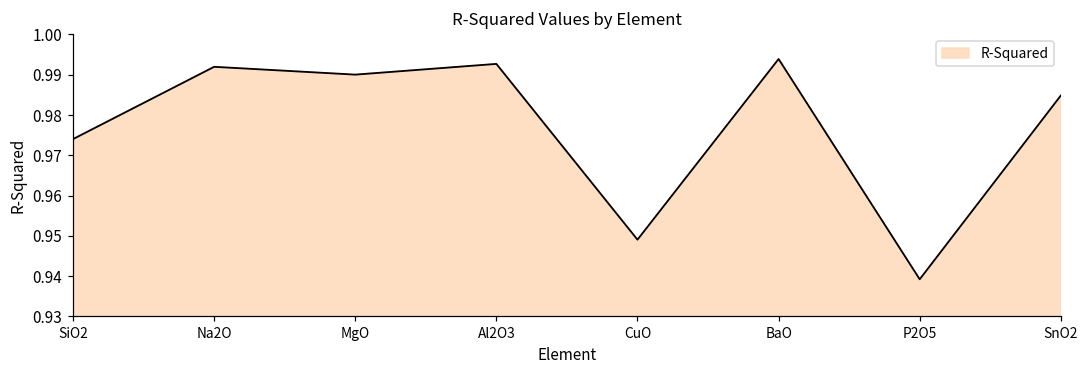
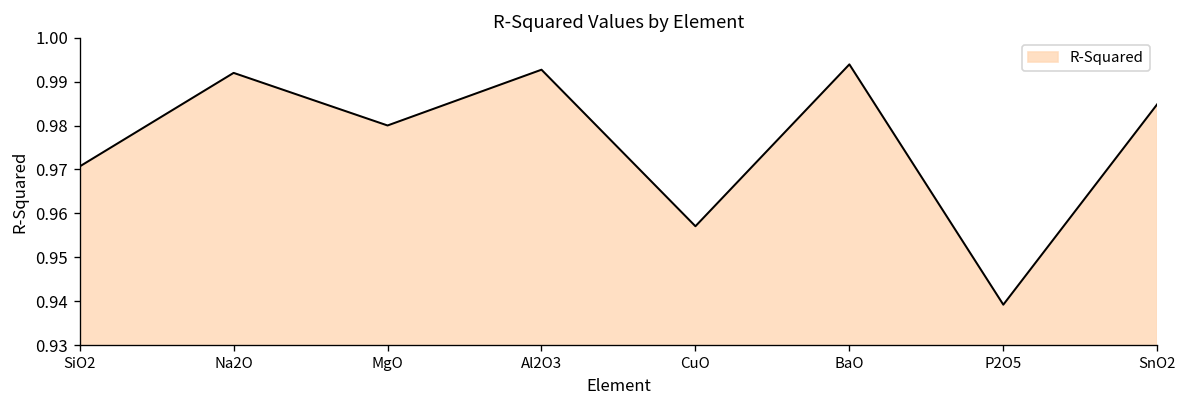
  {
-   "SiO2": 0.974,
+   "SiO2": 0.971,
    "Na2O": 0.992,
-   "MgO": 0.990,
+   "MgO": 0.980,
    "Al2O3": 0.993,
-   "CuO": 0.949,
+   "CuO": 0.957,
    "BaO": 0.994,
    "P2O5": 0.939,
    "SnO2": 0.985
  }
